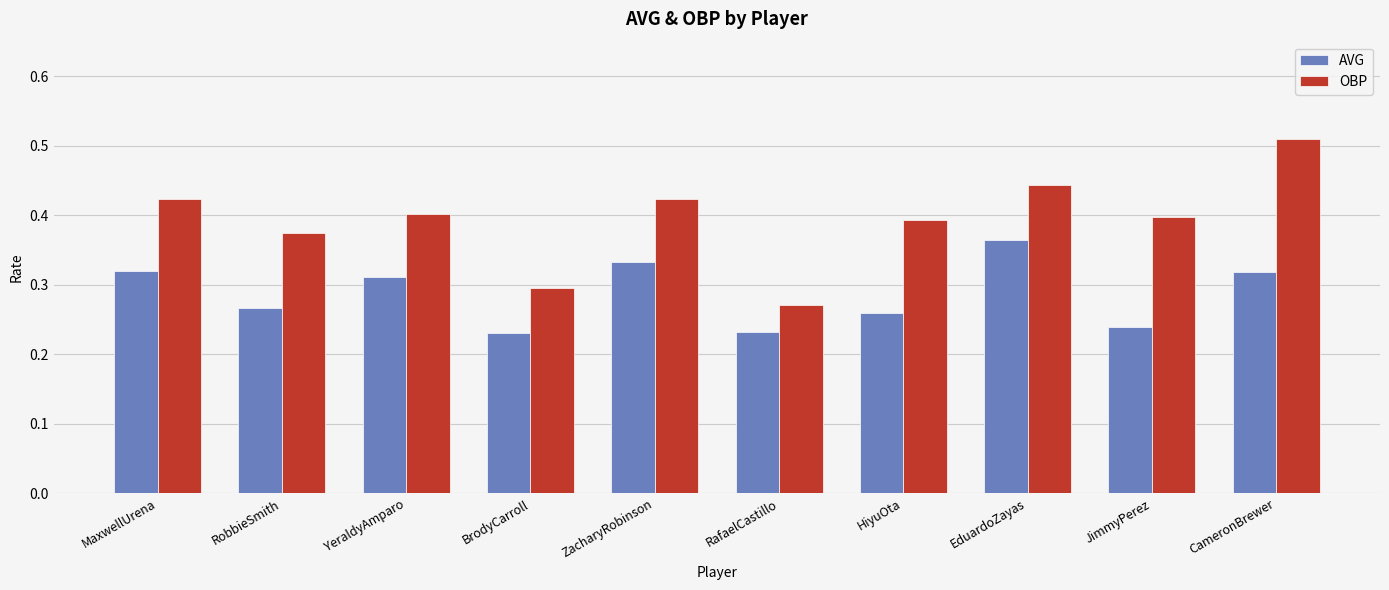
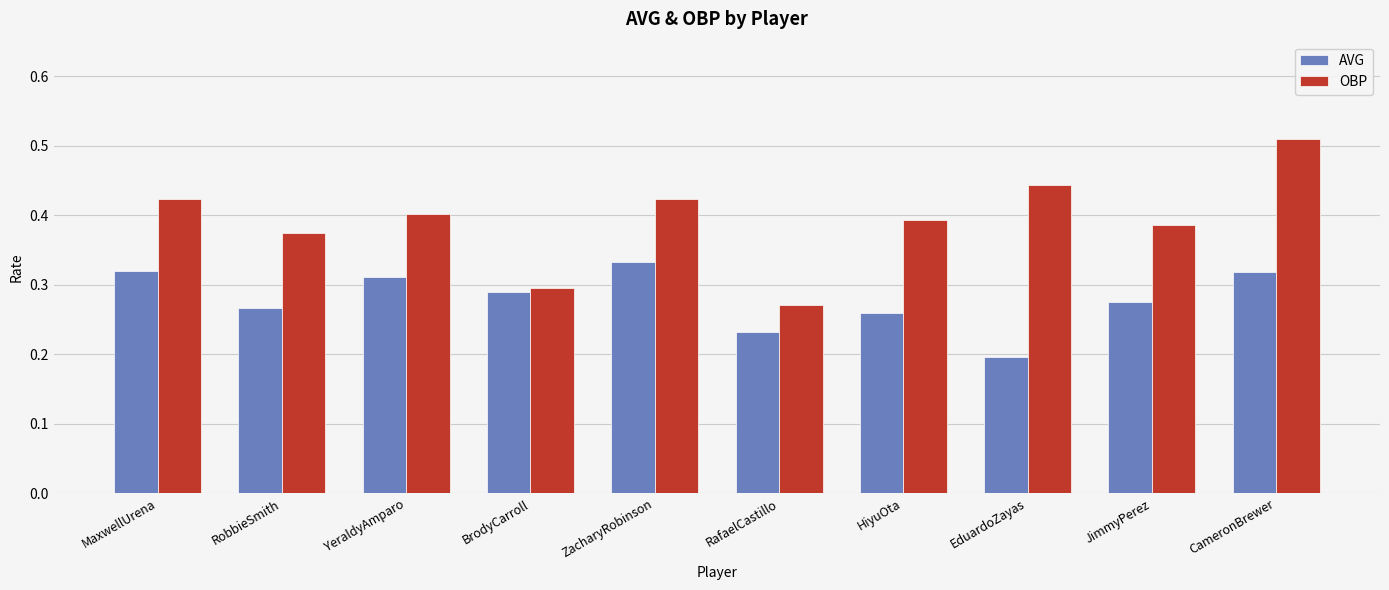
  {
    "AVG": {
      "MaxwellUrena": 0.32,
      "RobbieSmith": 0.27,
      "YeraldyAmparo": 0.31,
-     "BrodyCarroll": 0.23,
+     "BrodyCarroll": 0.29,
      "ZacharyRobinson": 0.33,
      "RafaelCastillo": 0.23,
      "HiyuOta": 0.26,
-     "EduardoZayas": 0.36,
-     "JimmyPerez": 0.24,
+     "EduardoZayas": 0.20,
+     "JimmyPerez": 0.28,
      "CameronBrewer": 0.32
    },
    "OBP": {
      "MaxwellUrena": 0.42,
      "RobbieSmith": 0.38,
      "YeraldyAmparo": 0.40,
      "BrodyCarroll": 0.30,
      "ZacharyRobinson": 0.42,
      "RafaelCastillo": 0.27,
      "HiyuOta": 0.39,
      "EduardoZayas": 0.44,
-     "JimmyPerez": 0.40,
+     "JimmyPerez": 0.39,
      "CameronBrewer": 0.51
    }
  }
